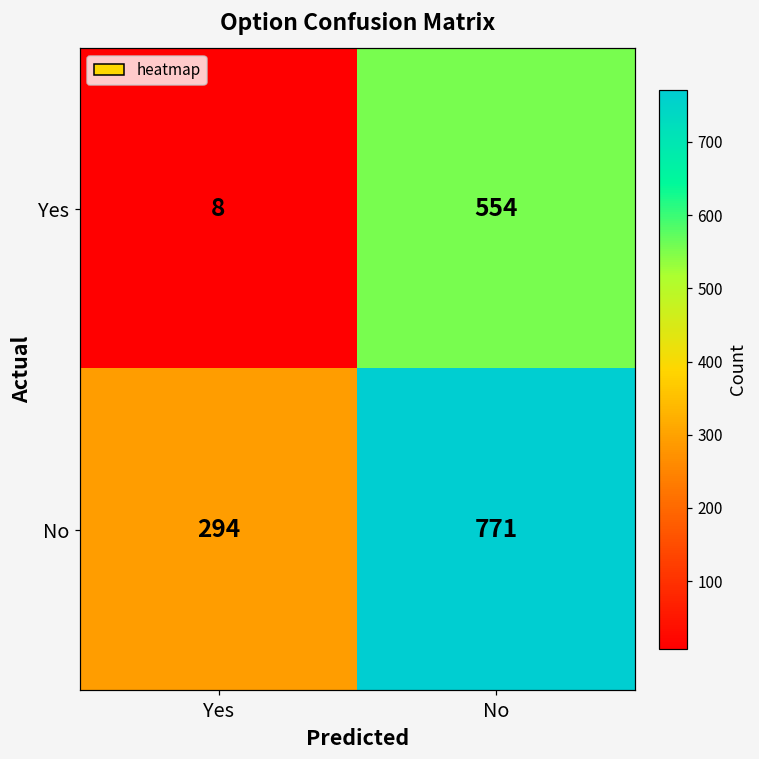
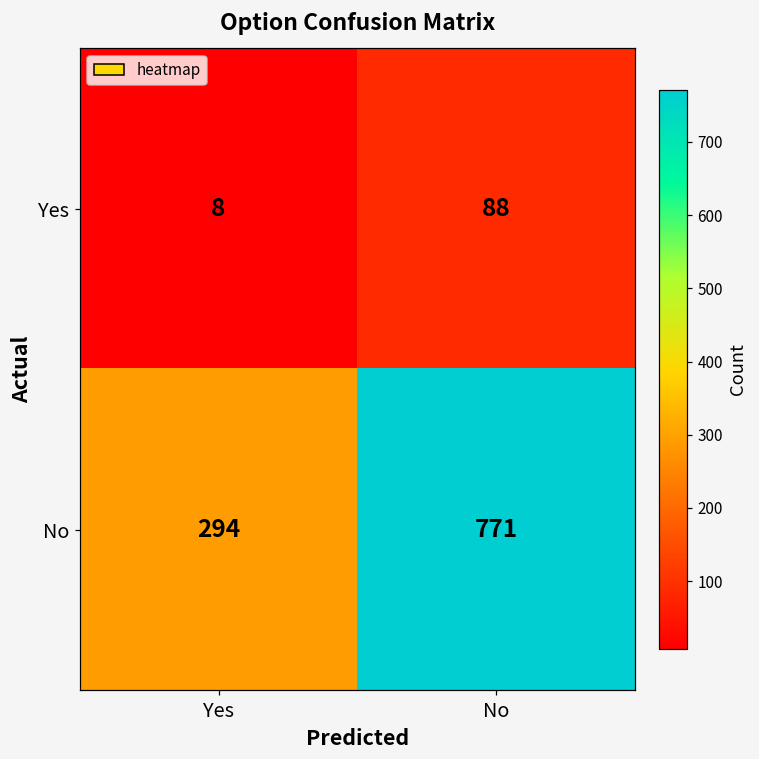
  {
    "Yes": {
      "Yes": 8,
-     "No": 554
+     "No": 88
    },
    "No": {
      "Yes": 294,
      "No": 771
    }
  }
